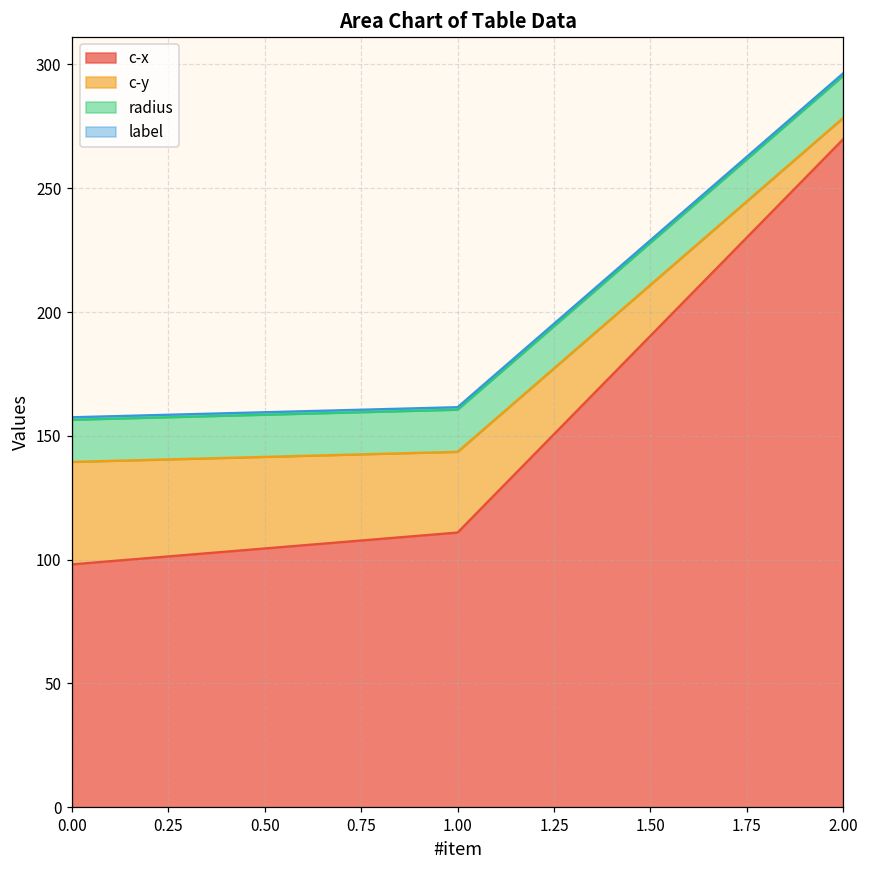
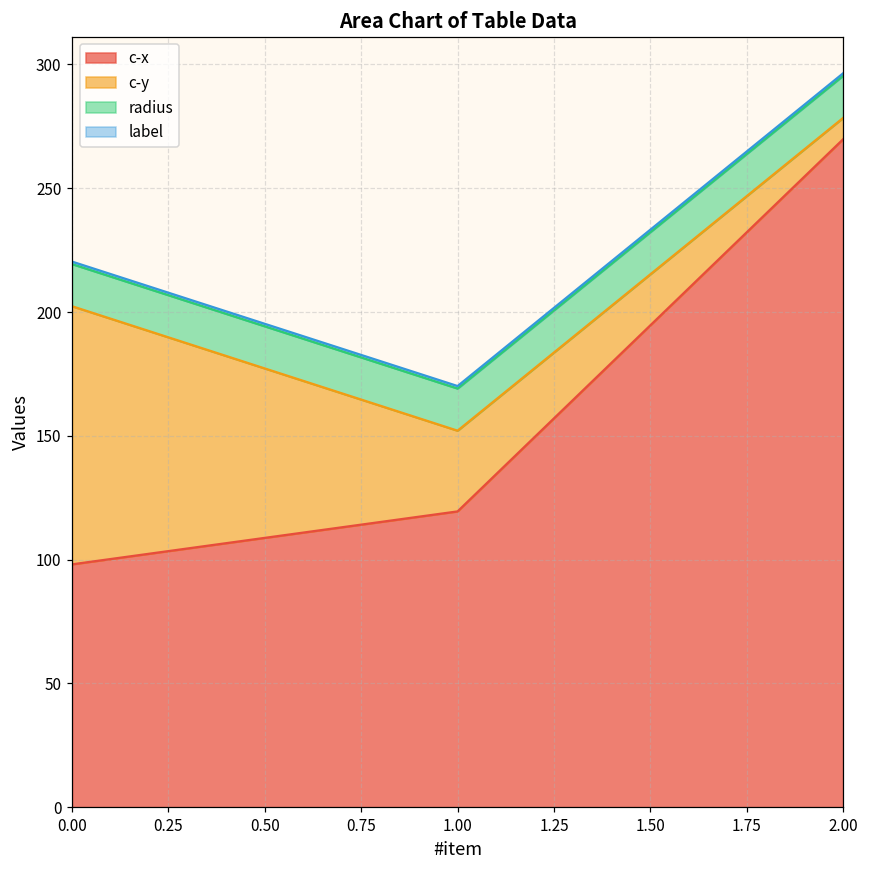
  {
    "c-x": {
      "0.00": 98,
-     "1.00": 111,
+     "1.00": 119,
      "2.00": 270
    },
    "c-y": {
-     "0.00": 41,
+     "0.00": 104,
      "1.00": 33,
      "2.00": 9
    }
  }
